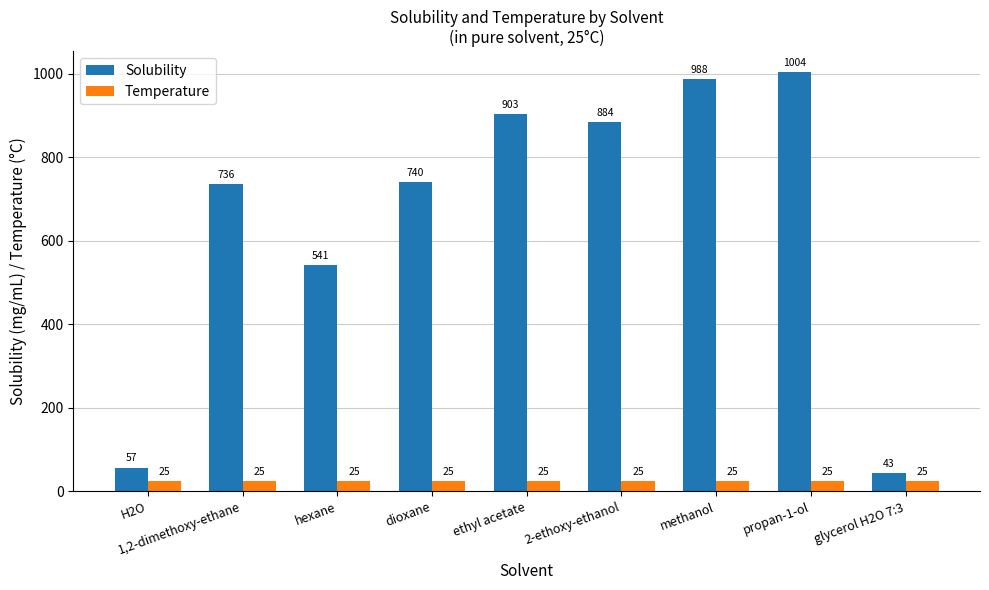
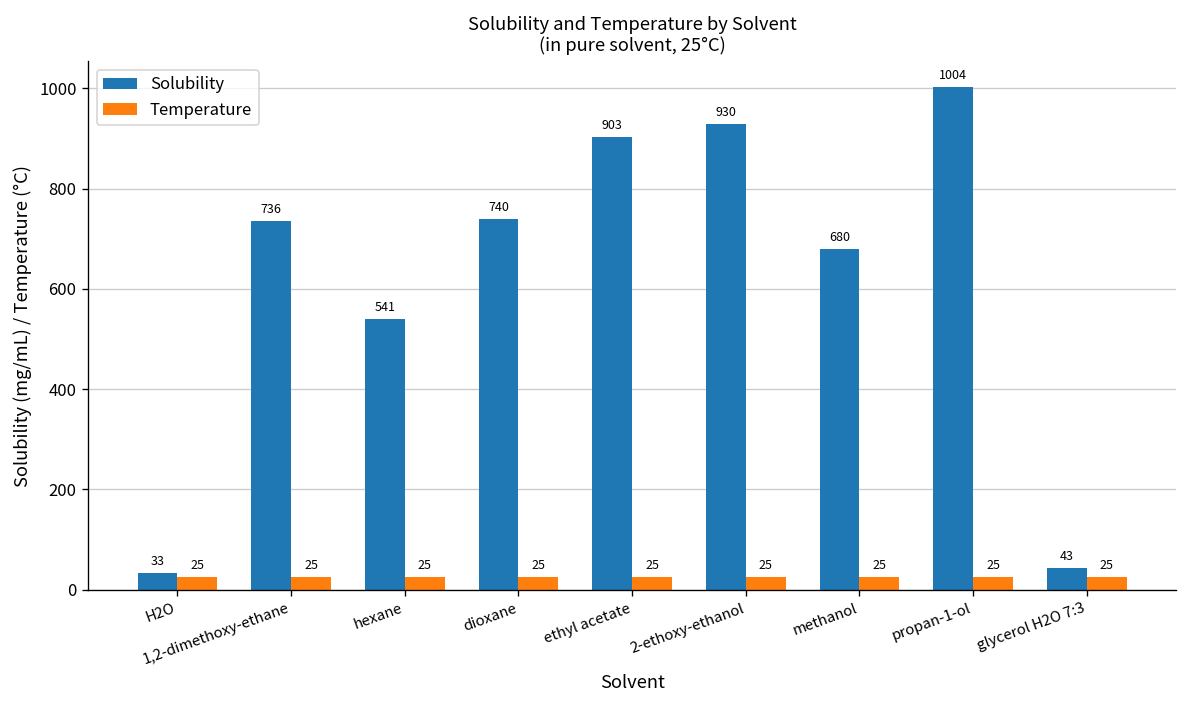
  {
    "Solubility": {
-     "H2O": 57,
+     "H2O": 33,
      "1,2-dimethoxy-ethane": 736,
      "hexane": 541,
      "dioxane": 740,
      "ethyl acetate": 903,
-     "2-ethoxy-ethanol": 884,
-     "methanol": 988,
+     "2-ethoxy-ethanol": 930,
+     "methanol": 680,
      "propan-1-ol": 1004,
      "glycerol H2O 7:3": 43
    },
    "Temperature": {
      "H2O": 25,
      "1,2-dimethoxy-ethane": 25,
      "hexane": 25,
      "dioxane": 25,
      "ethyl acetate": 25,
      "2-ethoxy-ethanol": 25,
      "methanol": 25,
      "propan-1-ol": 25,
      "glycerol H2O 7:3": 25
    }
  }
